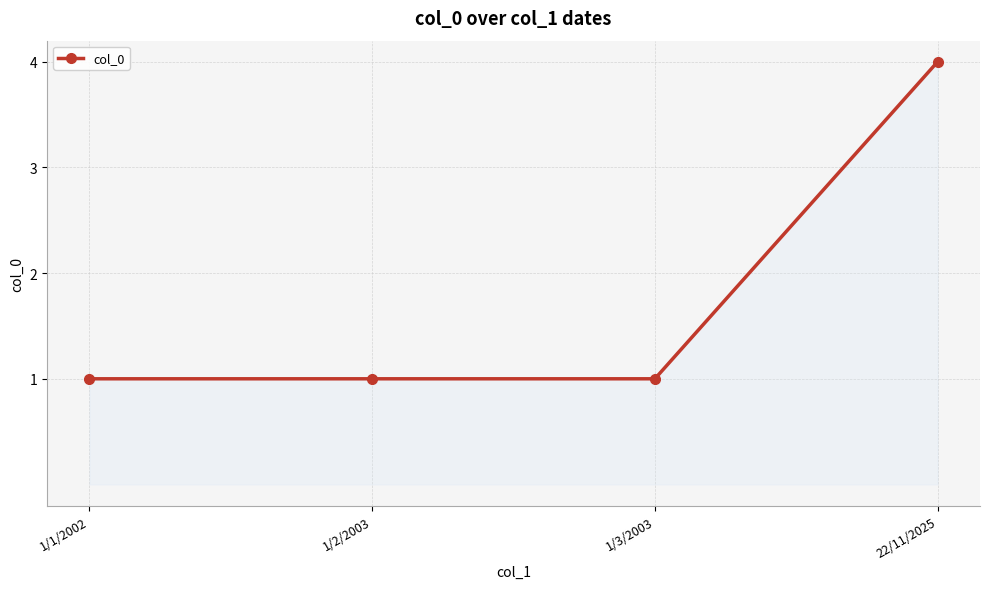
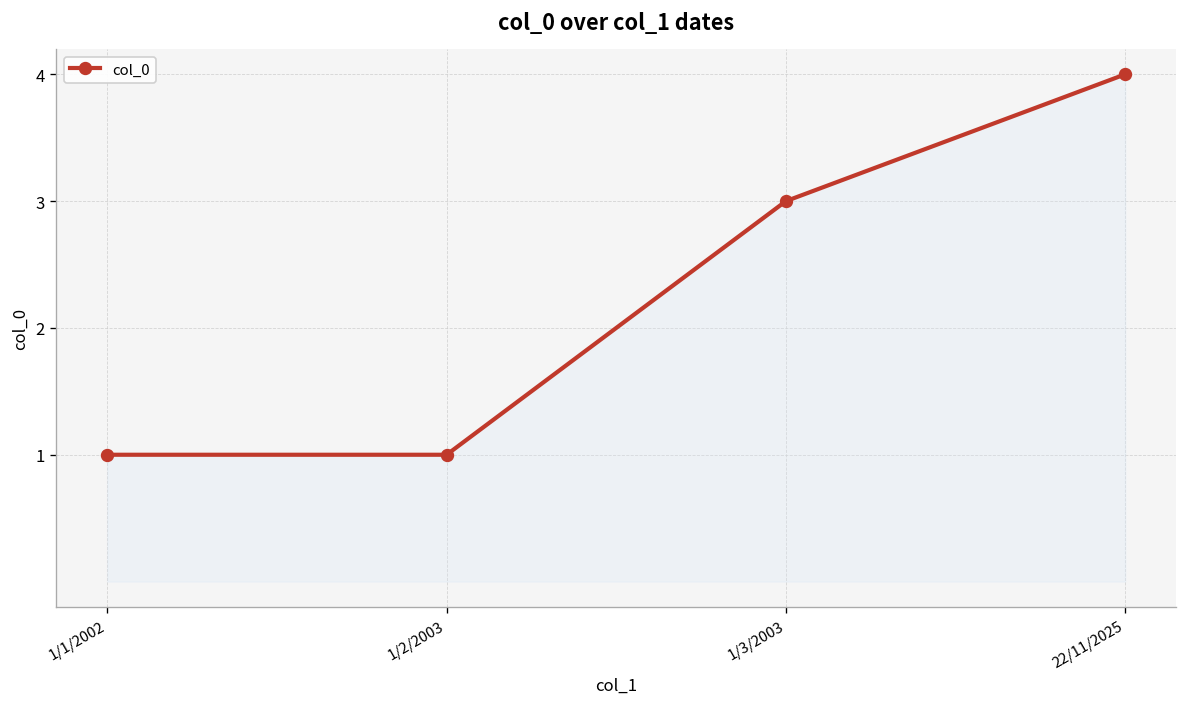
  {
    "1/1/2002": 1,
    "1/2/2003": 1,
-   "1/3/2003": 1,
+   "1/3/2003": 3,
    "22/11/2025": 4
  }
